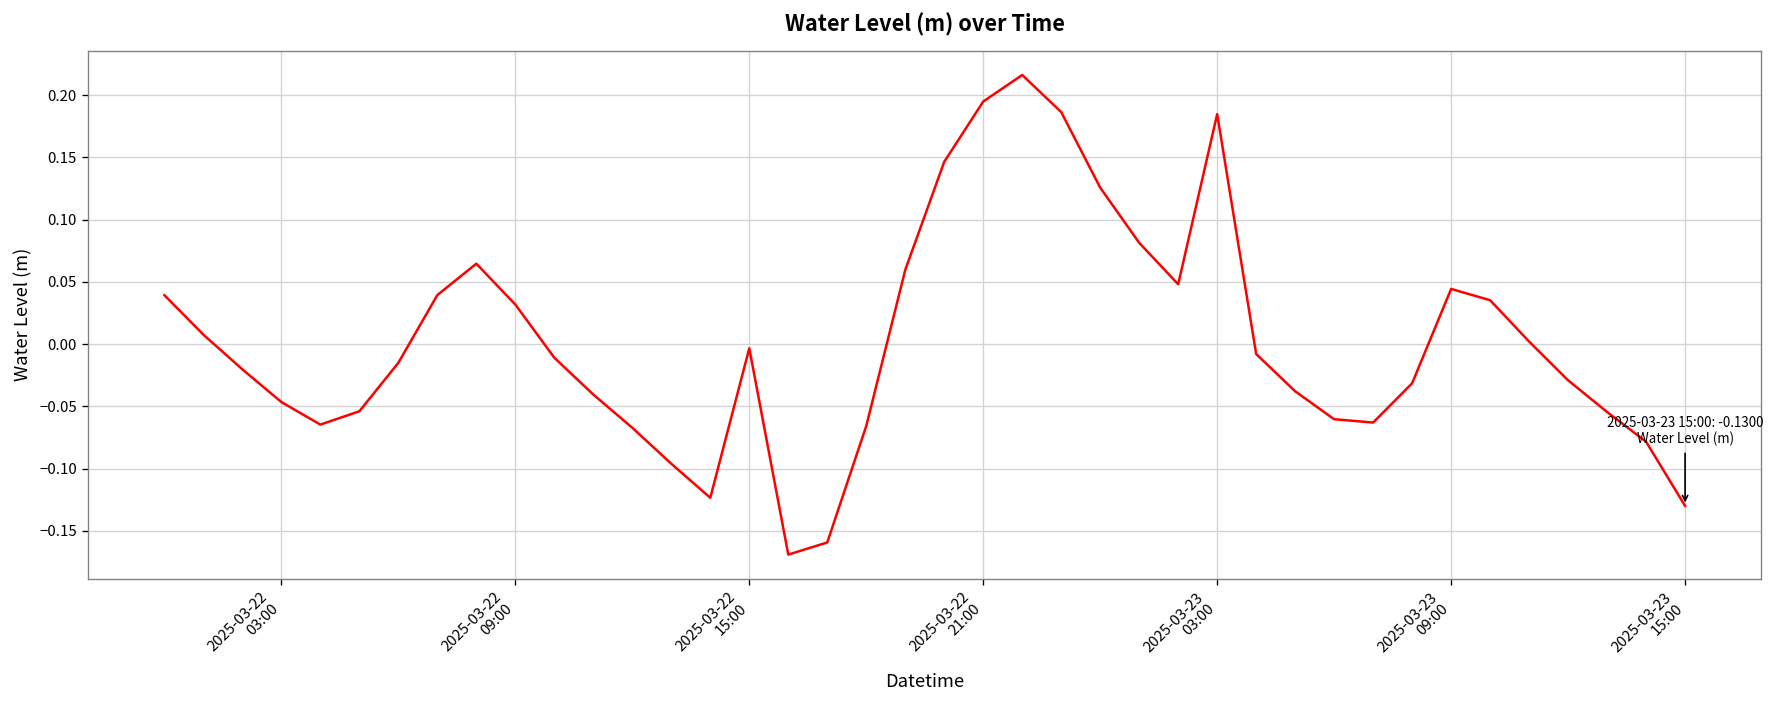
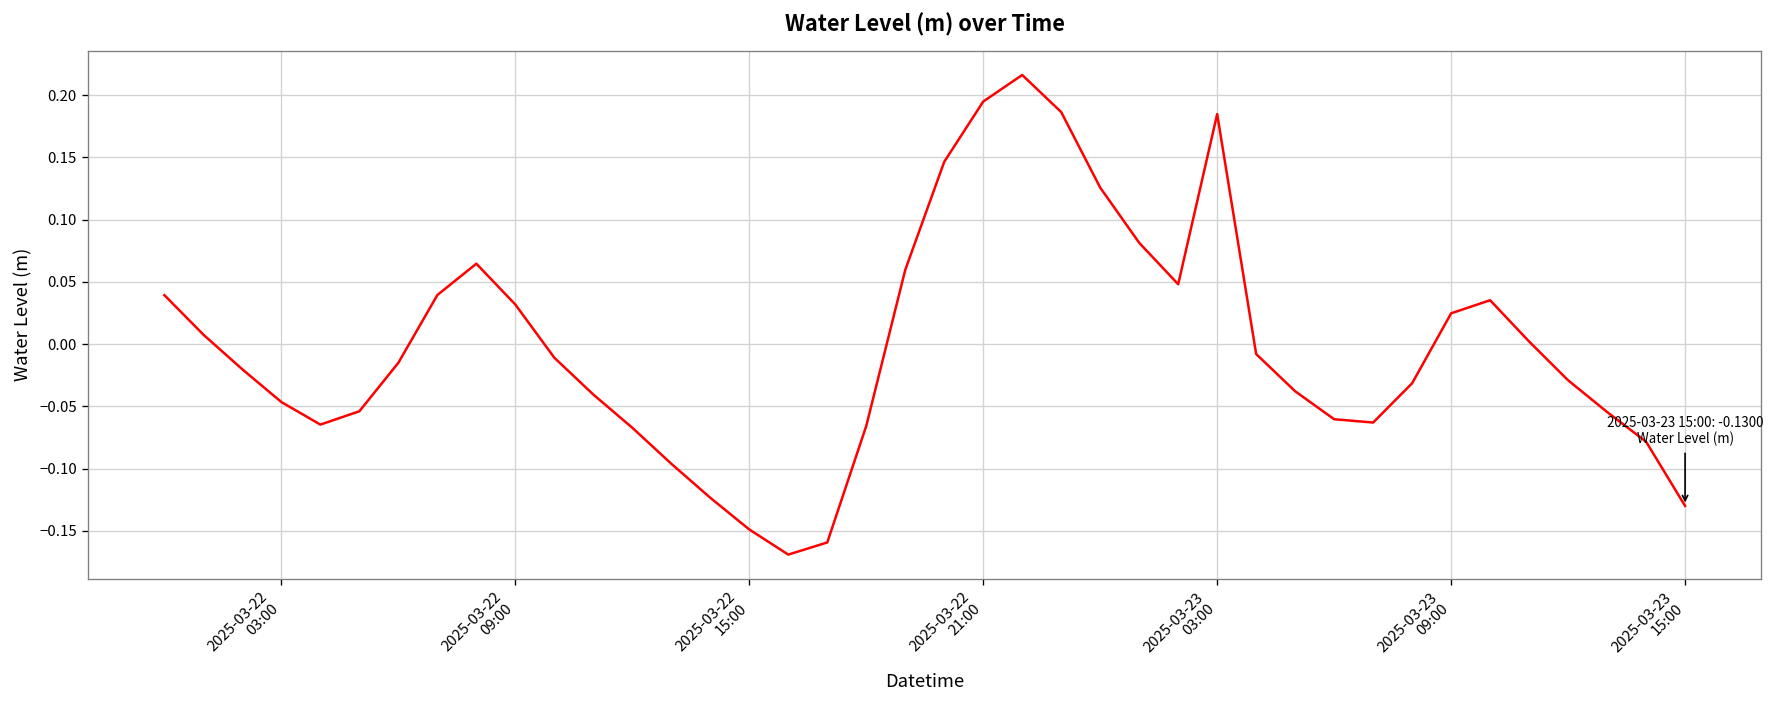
  {
    "2025-03-22 03:00": -0.047,
    "2025-03-22 09:00": 0.032,
-   "2025-03-22 15:00": -0.003,
+   "2025-03-22 15:00": -0.149,
    "2025-03-22 21:00": 0.195,
    "2025-03-23 03:00": 0.185,
-   "2025-03-23 09:00": 0.044
+   "2025-03-23 09:00": 0.025
  }
